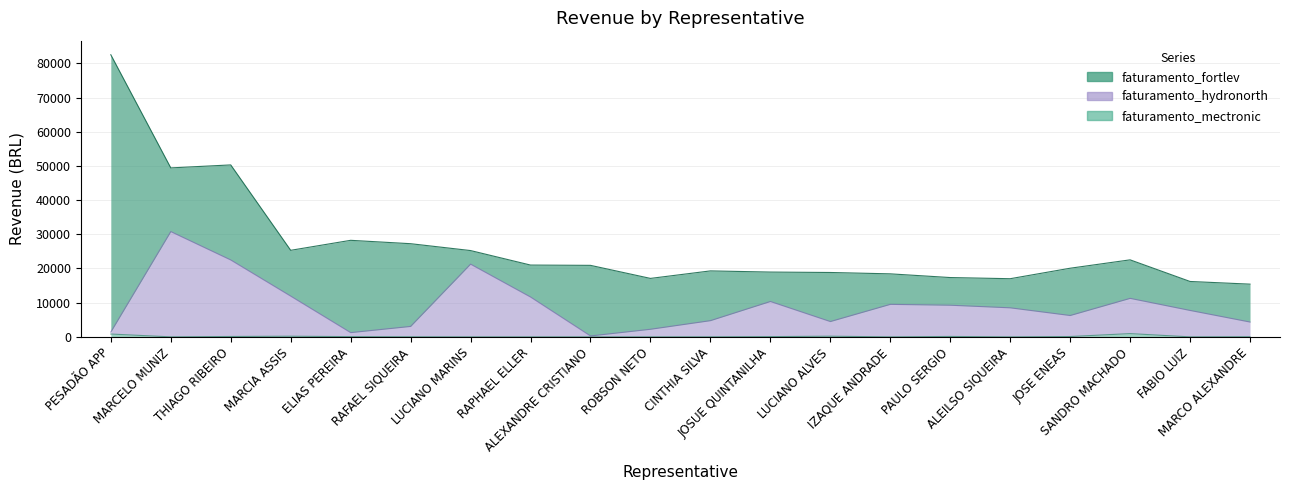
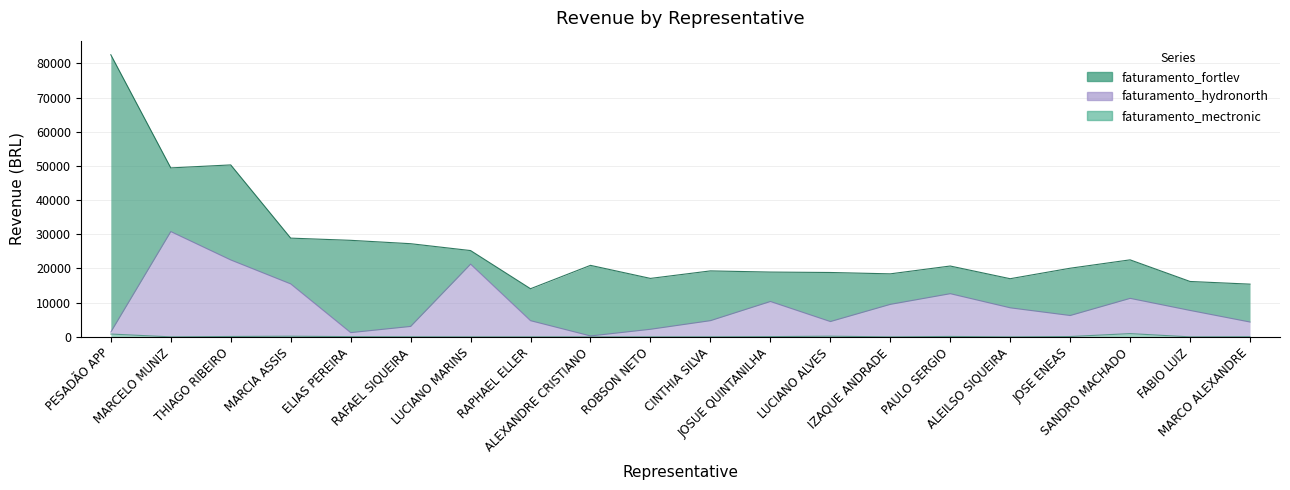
  {
    "faturamento_hydronorth": {
      "MARCELO MUNIZ": 31000,
      "THIAGO RIBEIRO": 22000,
-     "MARCIA ASSIS": 12000,
+     "MARCIA ASSIS": 15000,
      "ELIAS PEREIRA": 1000,
      "RAFAEL SIQUEIRA": 3000,
      "LUCIANO MARINS": 21000,
-     "RAPHAEL ELLER": 12000,
+     "RAPHAEL ELLER": 5000,
      "ROBSON NETO": 2000,
      "CINTHIA SILVA": 5000,
      "JOSUE QUINTANILHA": 10000,
      "LUCIANO ALVES": 4000,
      "IZAQUE ANDRADE": 10000,
-     "PAULO SERGIO": 9000,
+     "PAULO SERGIO": 13000,
      "ALEILSO SIQUEIRA": 8000,
      "JOSE ENEAS": 6000,
      "SANDRO MACHADO": 10000,
      "FABIO LUIZ": 8000,
      "MARCO ALEXANDRE": 4000
    }
  }
